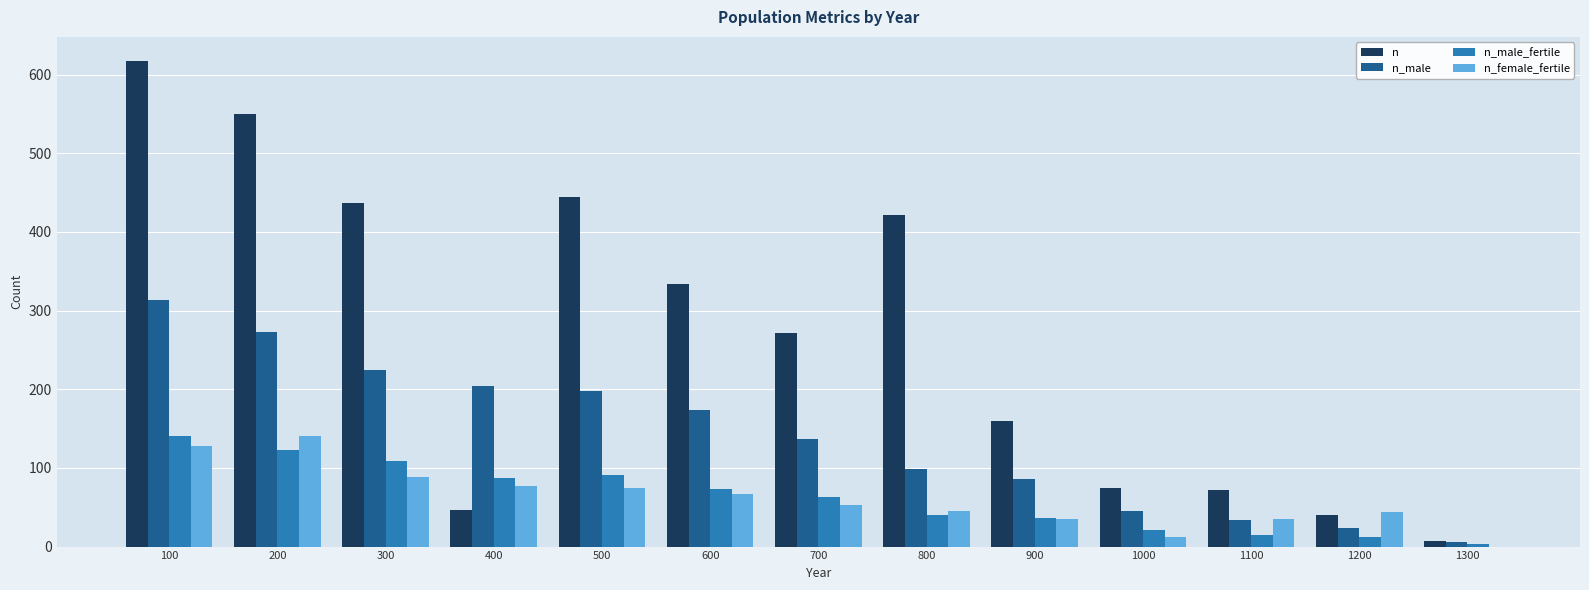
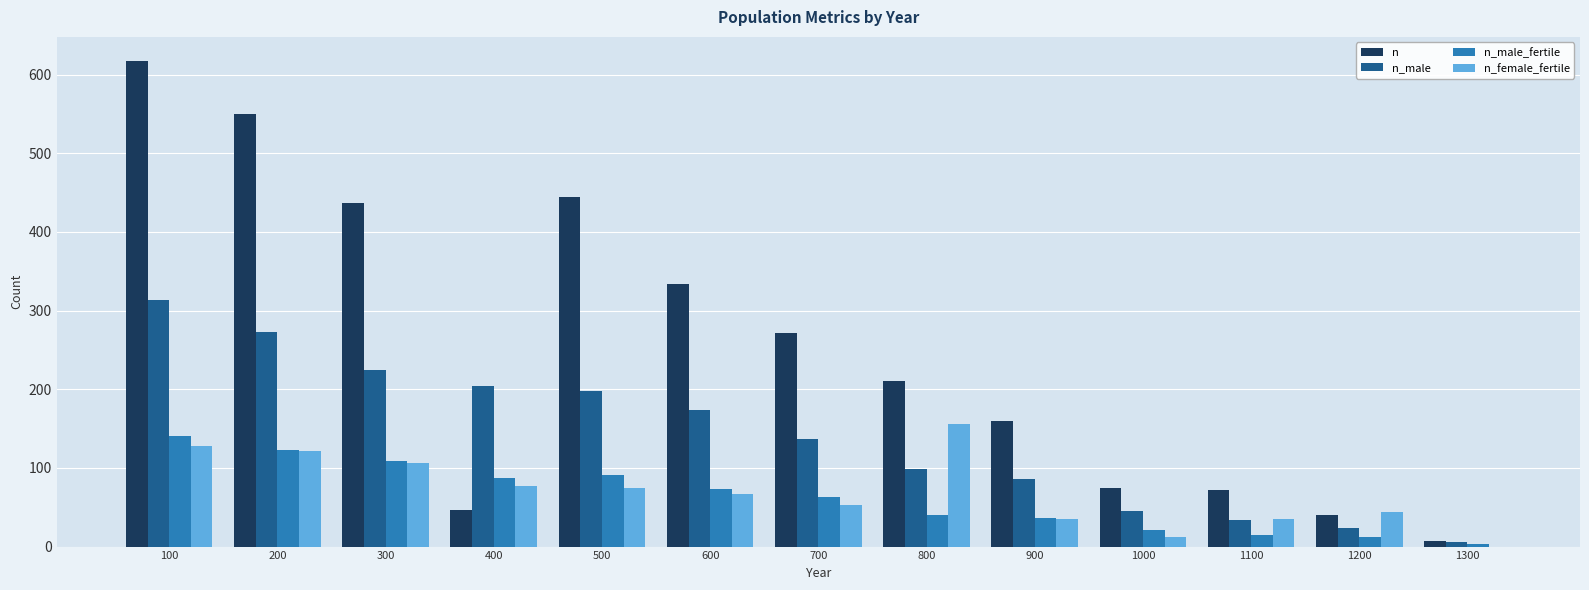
  {
    "n": {
      "100": 620,
      "200": 550,
      "300": 440,
      "400": 50,
      "500": 440,
      "600": 330,
      "700": 270,
-     "800": 420,
+     "800": 210,
      "900": 160,
      "1000": 70,
      "1100": 70,
      "1200": 40,
      "1300": 10
    },
    "n_female_fertile": {
      "100": 130,
-     "200": 140,
-     "300": 90,
+     "200": 120,
+     "300": 110,
      "400": 80,
      "500": 70,
      "600": 70,
      "700": 50,
-     "800": 50,
+     "800": 160,
      "900": 40,
      "1000": 10,
      "1100": 40,
      "1200": 40,
      "1300": 0
    }
  }
